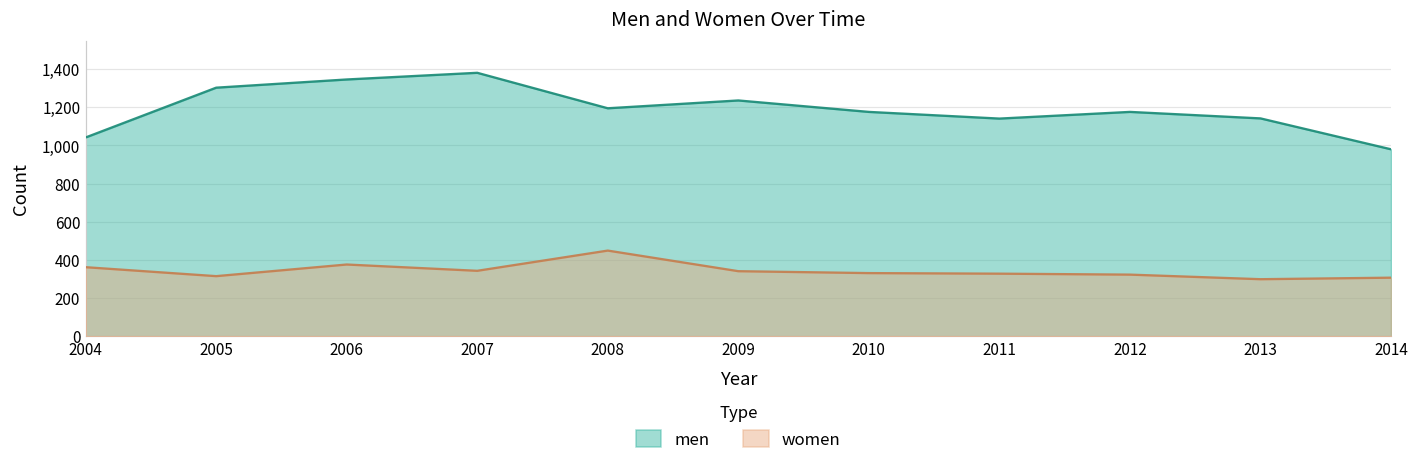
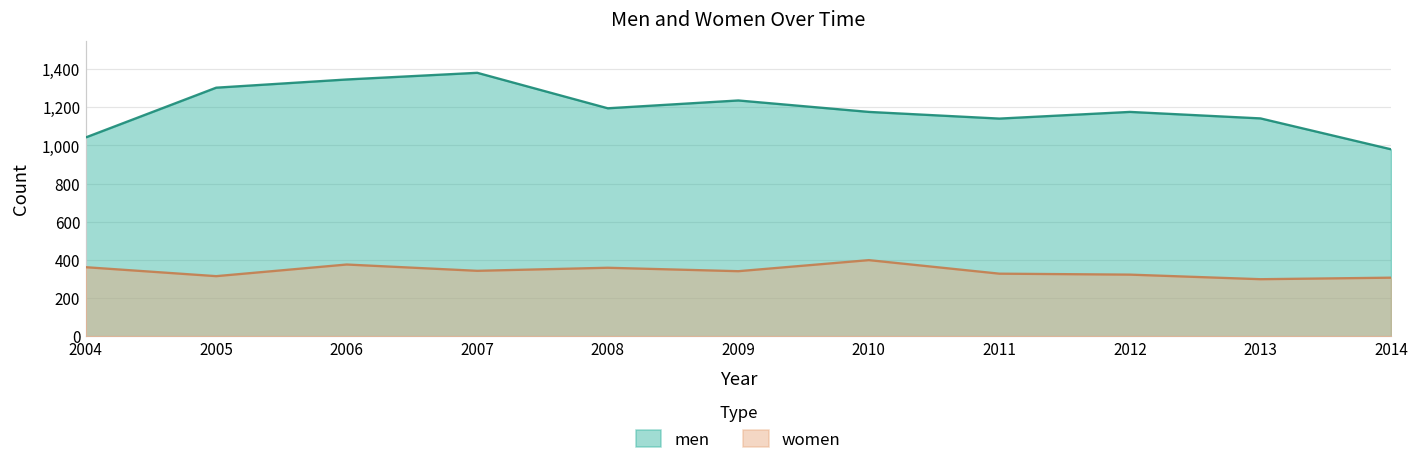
  {
    "men": {
      "2004": "1,040",
      "2005": "1,300",
      "2006": "1,350",
      "2007": "1,380",
      "2008": "1,200",
      "2009": "1,240",
      "2010": "1,180",
      "2011": "1,140",
      "2012": "1,180",
      "2013": "1,140",
      "2014": "980"
    },
    "women": {
      "2004": "360",
      "2005": "320",
      "2006": "380",
      "2007": "340",
-     "2008": "450",
+     "2008": "360",
      "2009": "340",
-     "2010": "330",
+     "2010": "400",
      "2011": "330",
      "2012": "320",
      "2013": "300",
      "2014": "310"
    }
  }
